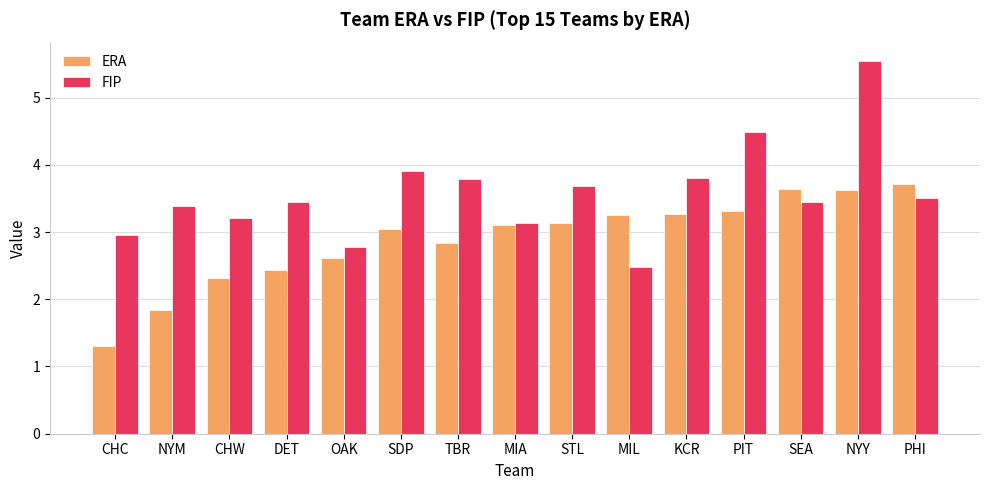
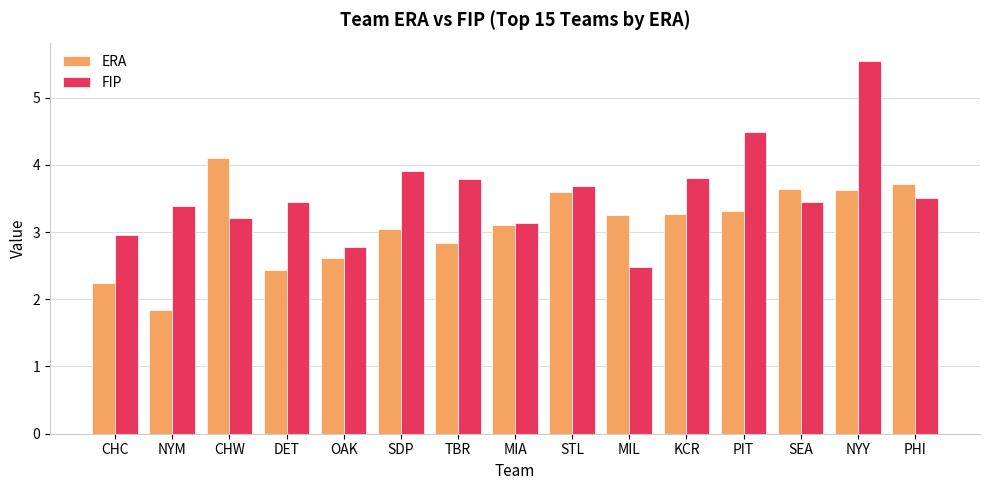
  {
    "ERA": {
-     "CHC": 1.3,
+     "CHC": 2.2,
      "NYM": 1.8,
-     "CHW": 2.3,
+     "CHW": 4.1,
      "DET": 2.4,
      "OAK": 2.6,
      "SDP": 3.1,
      "TBR": 2.8,
      "MIA": 3.1,
-     "STL": 3.1,
+     "STL": 3.6,
      "MIL": 3.3,
      "KCR": 3.3,
      "PIT": 3.3,
      "SEA": 3.6,
      "NYY": 3.6,
      "PHI": 3.7
    },
    "FIP": {
      "CHC": 3.0,
      "NYM": 3.4,
      "CHW": 3.2,
      "DET": 3.4,
      "OAK": 2.8,
      "SDP": 3.9,
      "TBR": 3.8,
      "MIA": 3.1,
      "STL": 3.7,
      "MIL": 2.5,
      "KCR": 3.8,
      "PIT": 4.5,
      "SEA": 3.5,
      "NYY": 5.5,
      "PHI": 3.5
    }
  }
